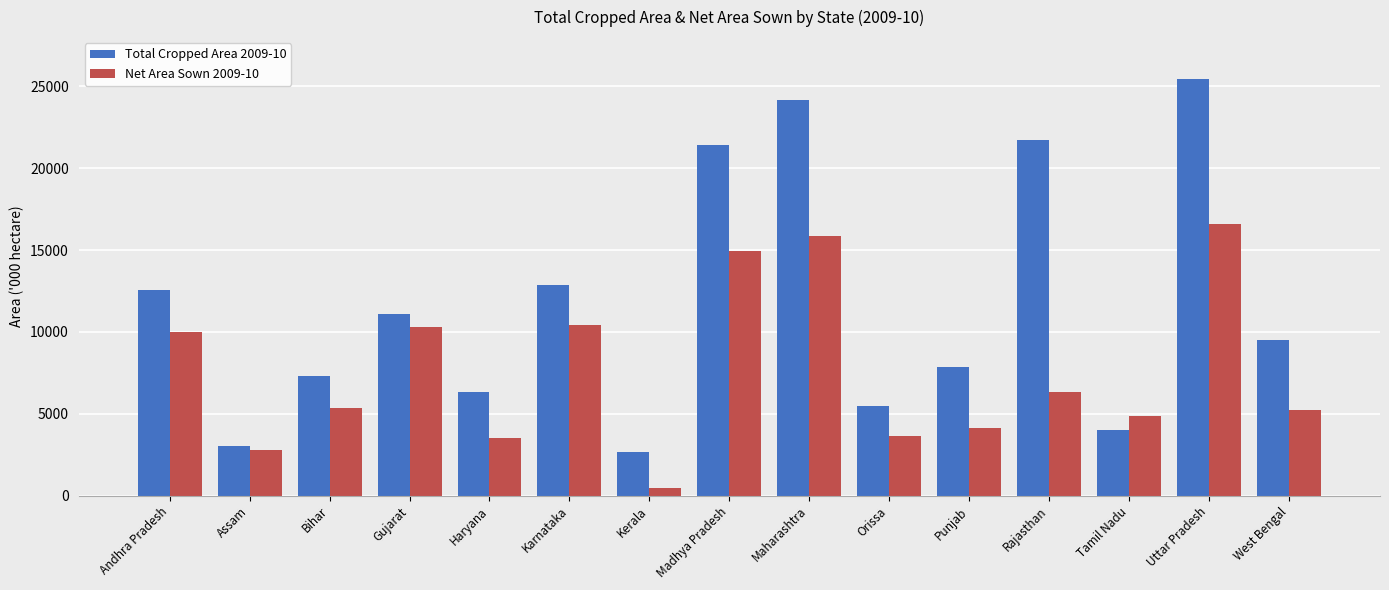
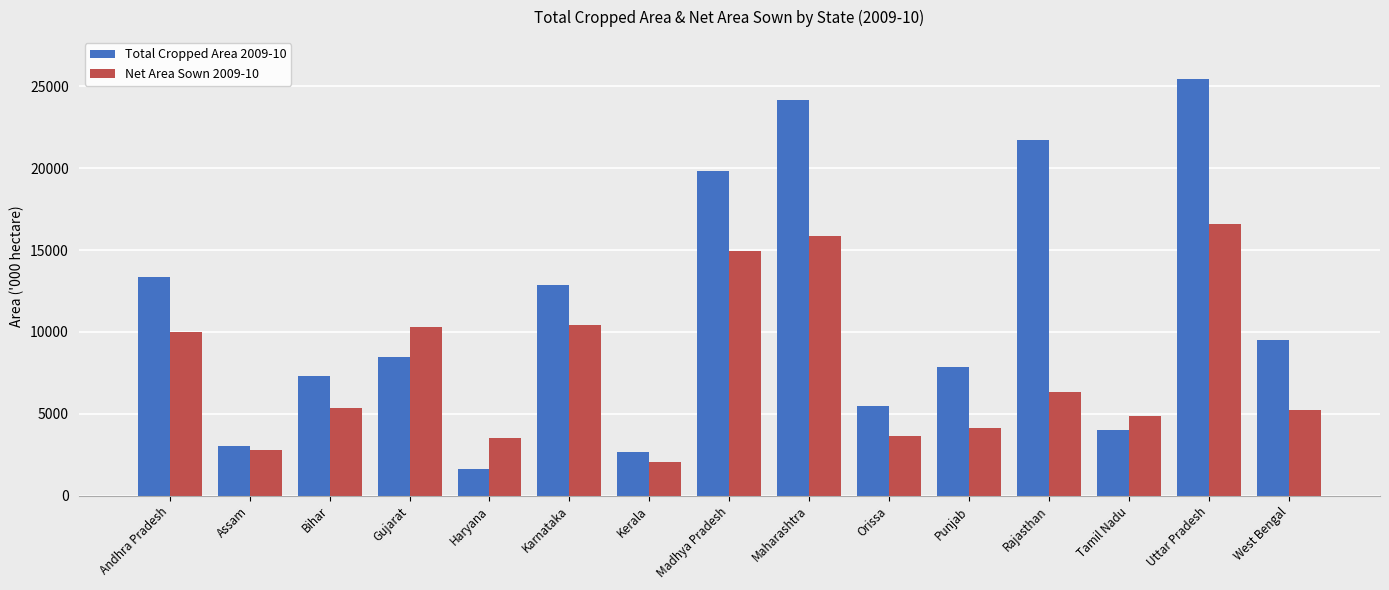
  {
    "Total Cropped Area 2009-10": {
-     "Andhra Pradesh": 12600,
+     "Andhra Pradesh": 13400,
      "Assam": 3000,
      "Bihar": 7300,
-     "Gujarat": 11100,
-     "Haryana": 6400,
+     "Gujarat": 8500,
+     "Haryana": 1600,
      "Karnataka": 12900,
      "Kerala": 2700,
-     "Madhya Pradesh": 21400,
+     "Madhya Pradesh": 19800,
      "Maharashtra": 24200,
      "Orissa": 5500,
      "Punjab": 7900,
      "Rajasthan": 21700,
      "Tamil Nadu": 4000,
      "Uttar Pradesh": 25400,
      "West Bengal": 9500
    },
    "Net Area Sown 2009-10": {
      "Andhra Pradesh": 10000,
      "Assam": 2800,
      "Bihar": 5300,
      "Gujarat": 10300,
      "Haryana": 3600,
      "Karnataka": 10400,
-     "Kerala": 500,
+     "Kerala": 2100,
      "Madhya Pradesh": 15000,
      "Maharashtra": 15800,
      "Orissa": 3600,
      "Punjab": 4200,
      "Rajasthan": 6400,
      "Tamil Nadu": 4900,
      "Uttar Pradesh": 16600,
      "West Bengal": 5300
    }
  }
